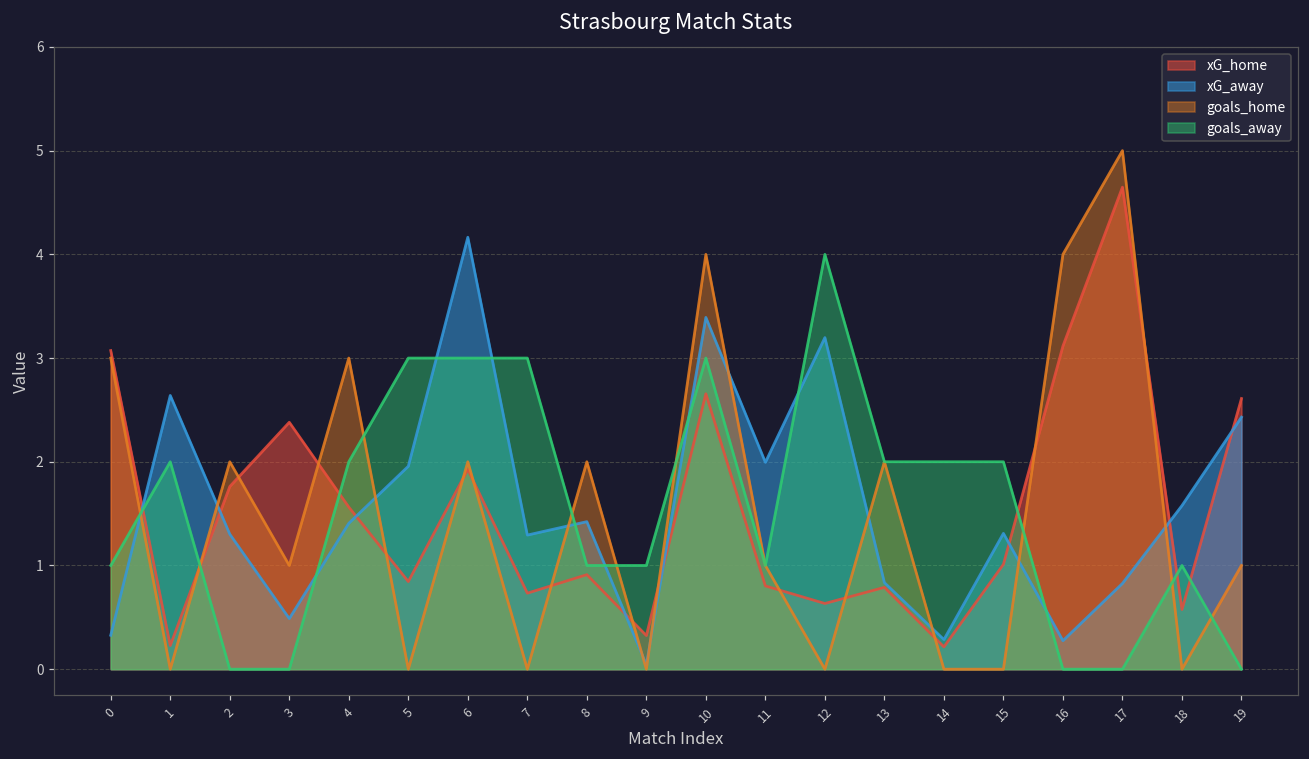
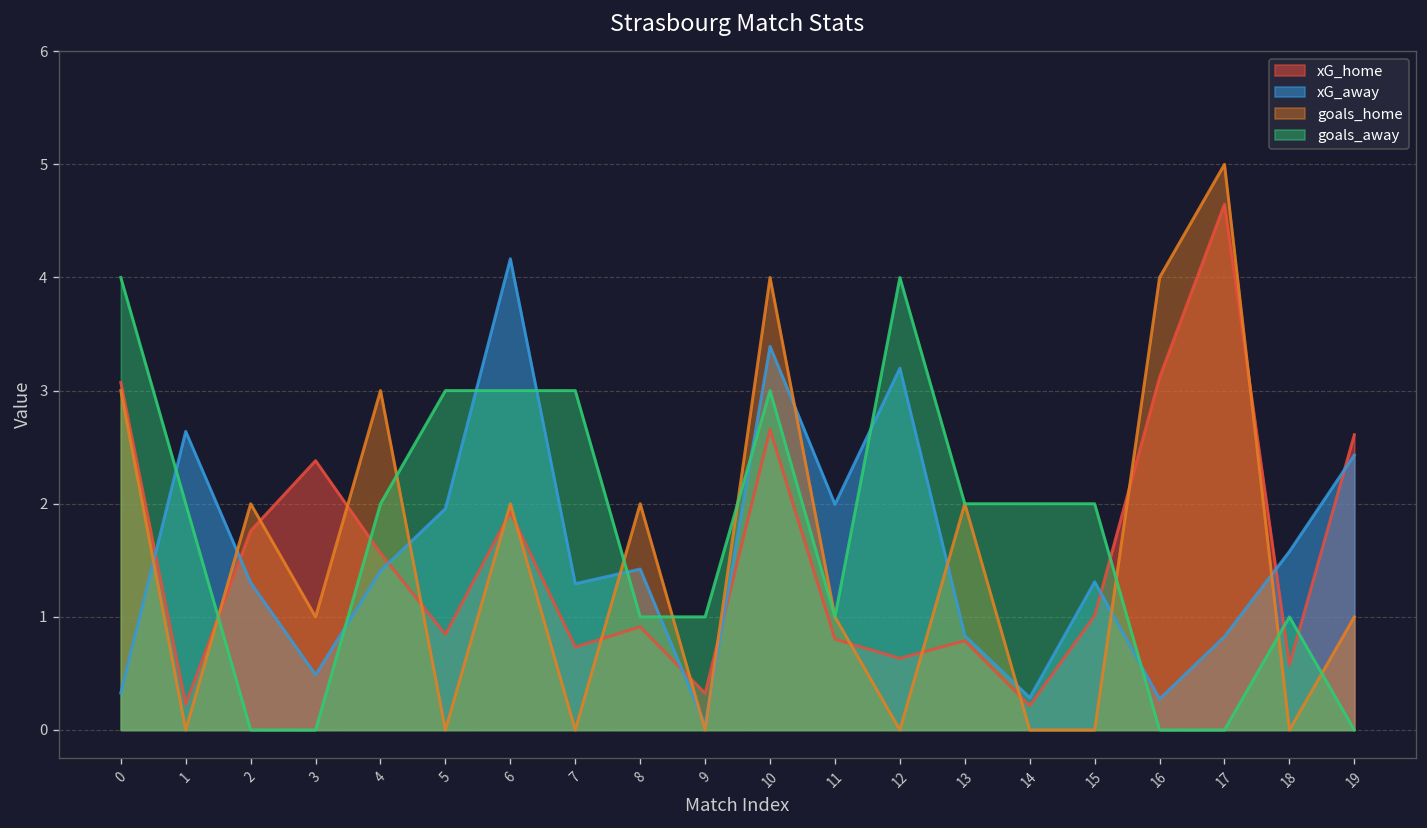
  {
    "xG_away": {
      "0": 0.3,
      "1": 2.6,
      "2": 1.3,
      "3": 0.5,
      "4": 1.4,
      "5": 2.0,
      "6": 4.2,
      "7": 1.3,
      "8": 1.4,
      "9": 0.0,
      "10": 3.4,
      "11": 2,
      "12": 3.2,
      "13": 0.8,
      "14": 0.3,
      "15": 1.3,
      "16": 0.3,
      "17": 0.8,
      "18": 1.6,
      "19": 2.4
    },
    "goals_away": {
-     "0": 1,
+     "0": 4,
      "1": 2,
      "2": 0,
      "3": 0,
      "4": 2,
      "5": 3,
      "6": 3,
      "7": 3,
      "8": 1,
      "9": 1,
      "10": 3,
      "12": 4,
      "14": 2,
      "15": 2,
      "16": 0,
      "17": 0,
      "18": 1,
      "19": 0
    }
  }
